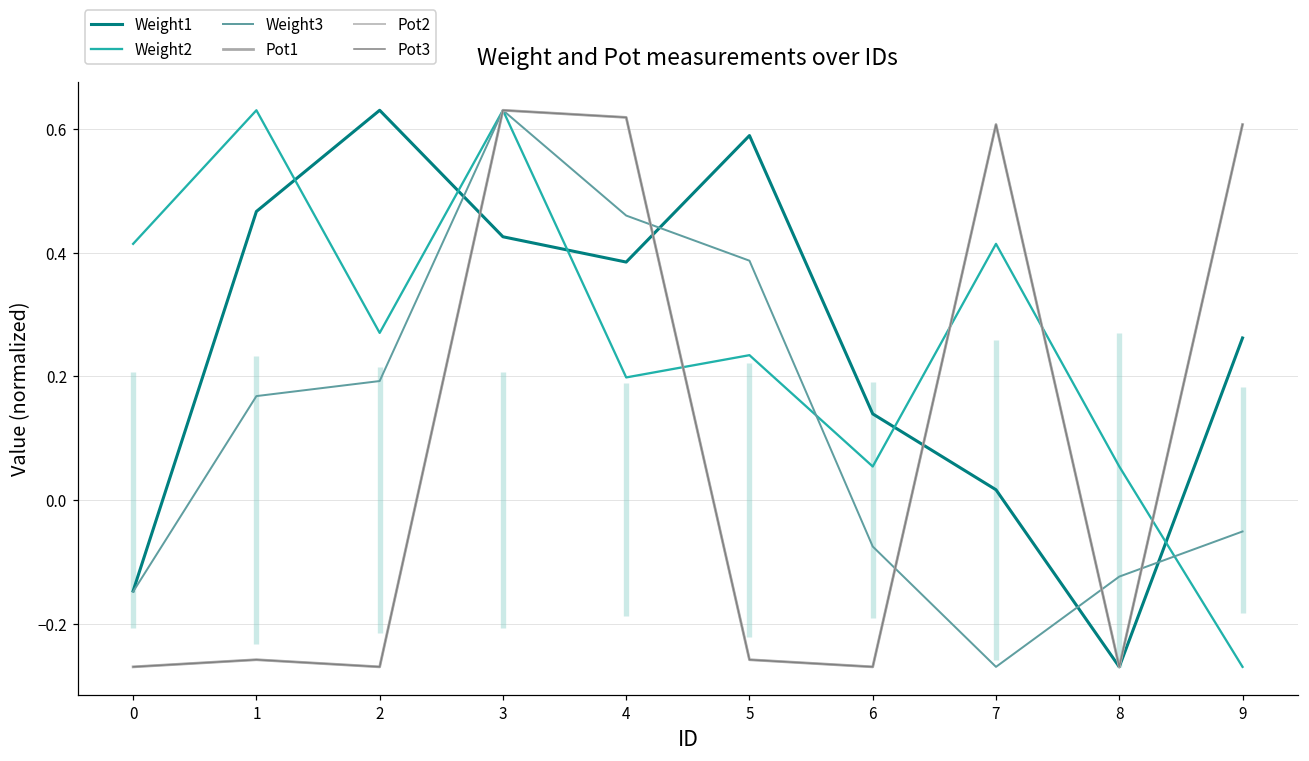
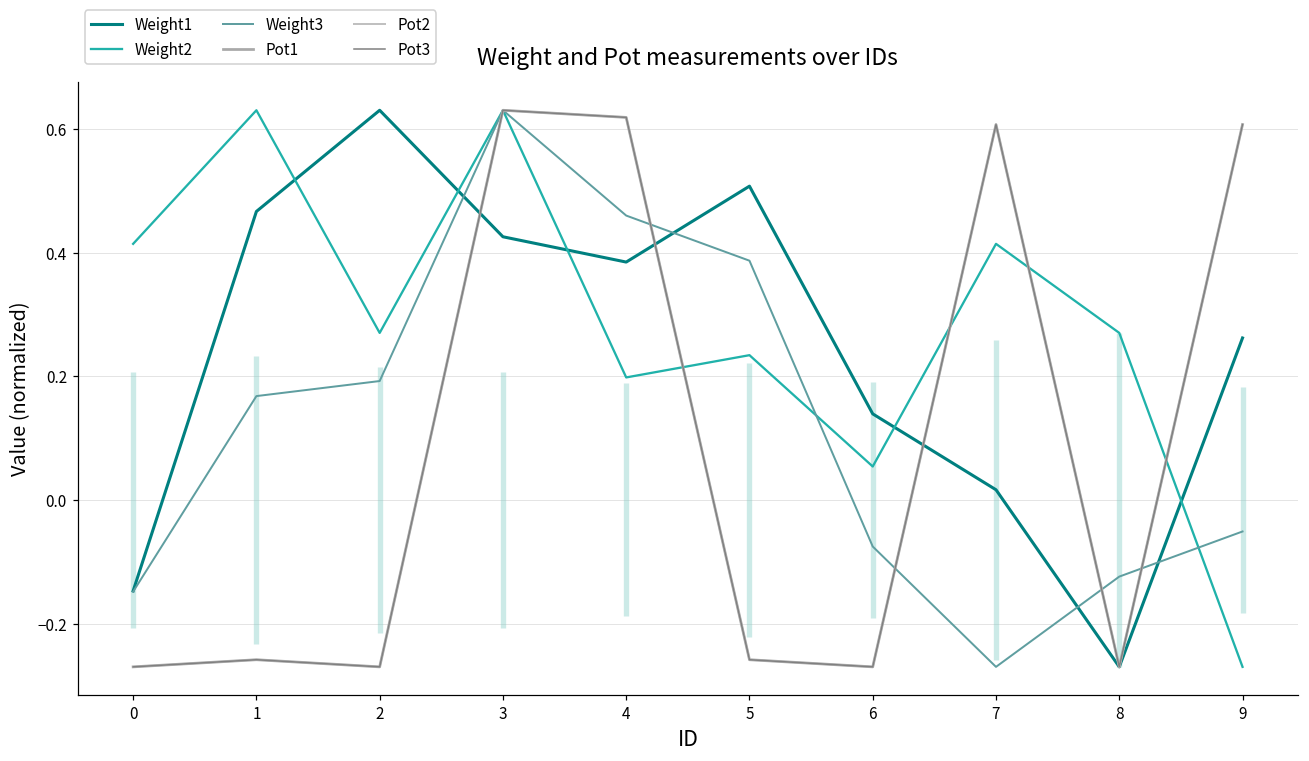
  {
    "Weight1": {
      "1": 0.47,
      "2": 0.63,
      "3": 0.43,
      "4": 0.38,
-     "5": 0.59,
+     "5": 0.51,
      "6": 0.14,
      "7": 0.02,
      "9": 0.26
    },
    "Weight2": {
      "0": 0.41,
      "1": 0.63,
      "2": 0.27,
      "4": 0.20,
      "5": 0.23,
      "6": 0.05,
      "7": 0.41,
-     "8": 0.05,
+     "8": 0.27,
      "9": -0.27
    }
  }
